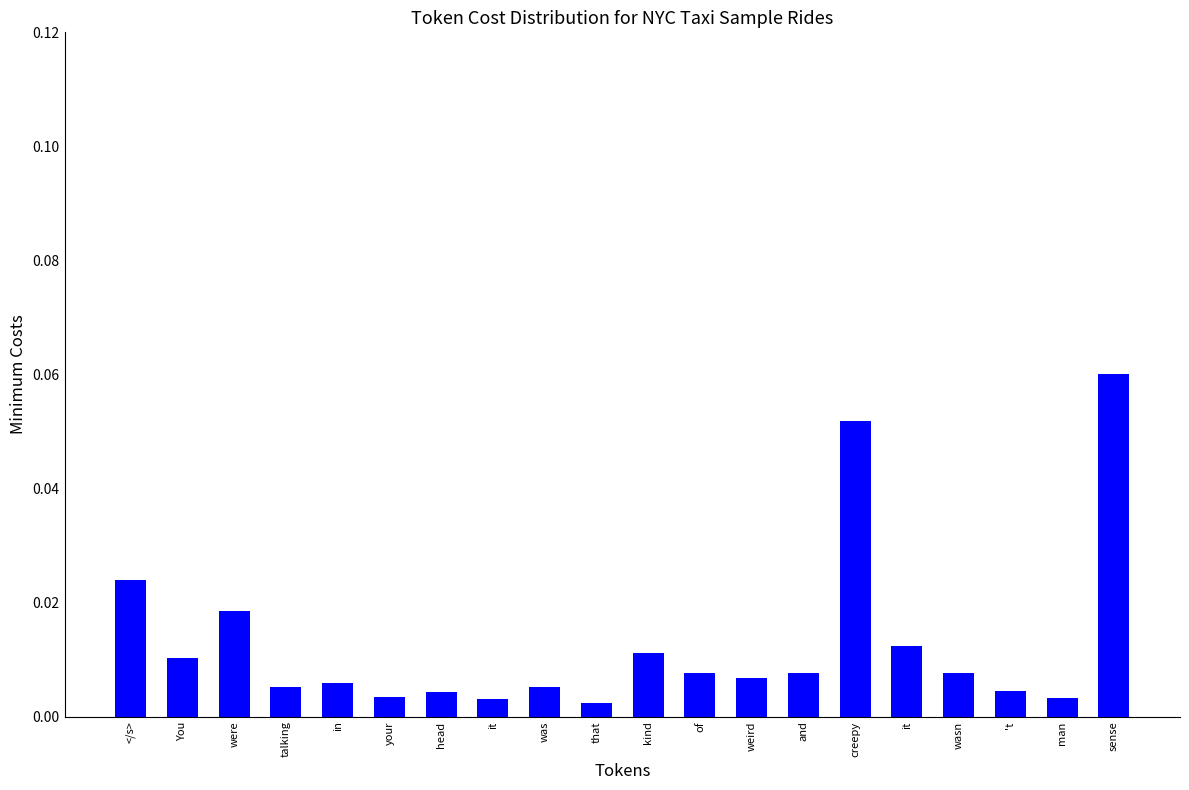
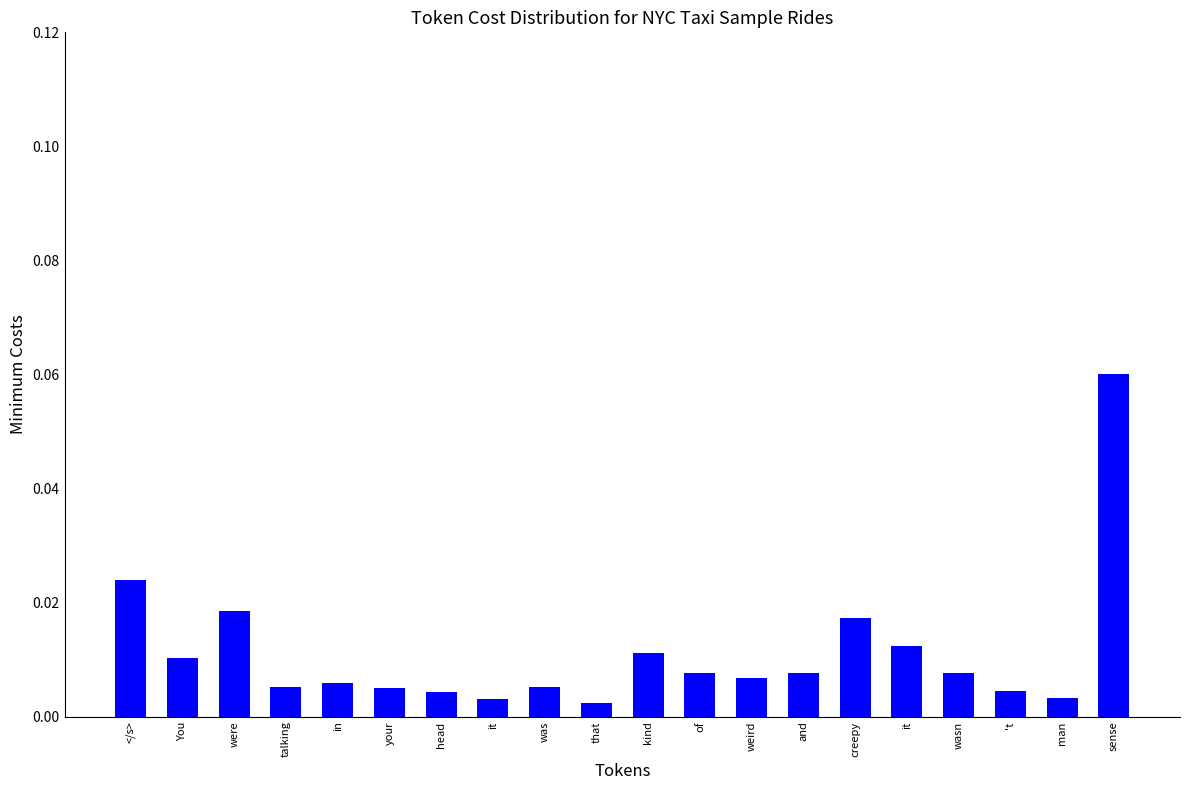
  {
    "</s>": 0.024,
    "You": 0.010,
    "were": 0.018,
    "talking": 0.005,
    "in": 0.006,
-   "your": 0.003,
+   "your": 0.005,
    "head": 0.004,
    "was": 0.005,
    "that": 0.002,
    "kind": 0.011,
    "of": 0.008,
    "weird": 0.007,
    "and": 0.008,
-   "creepy": 0.052,
+   "creepy": 0.017,
    "wasn": 0.008,
    "'t": 0.004,
    "man": 0.003,
    "sense": 0.060
  }
